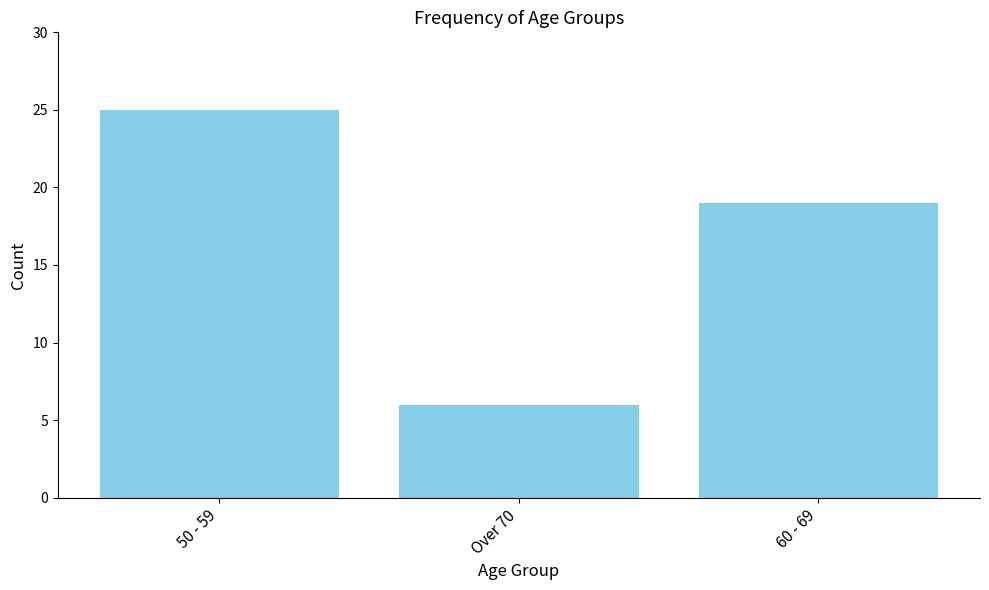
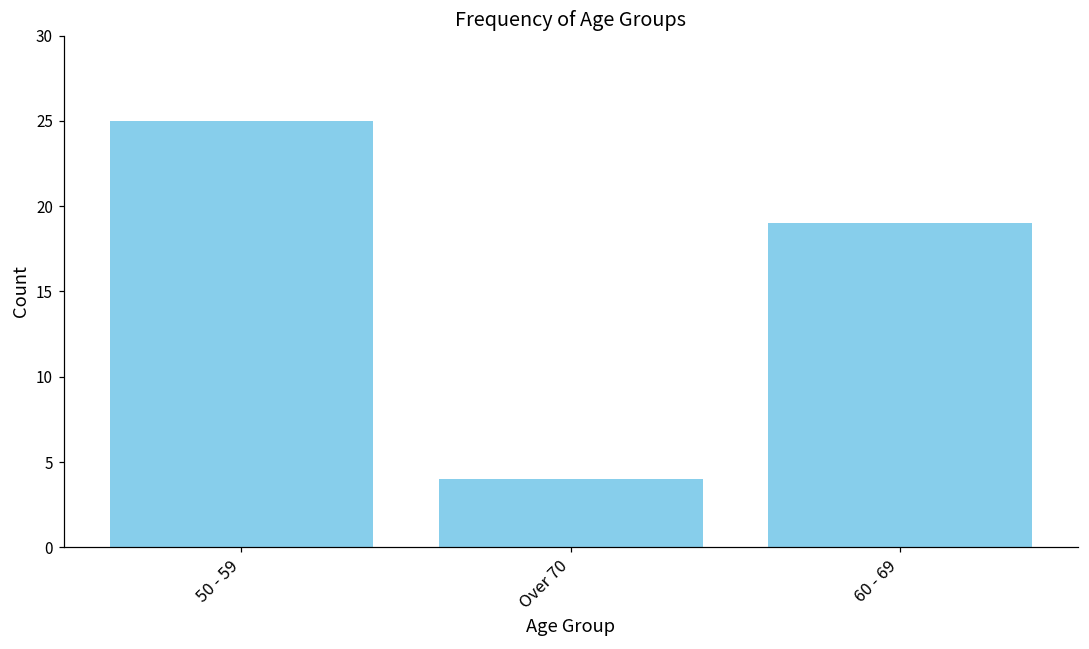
  {
    "50 - 59": 25,
-   "Over 70": 6,
+   "Over 70": 4,
    "60 - 69": 19
  }
